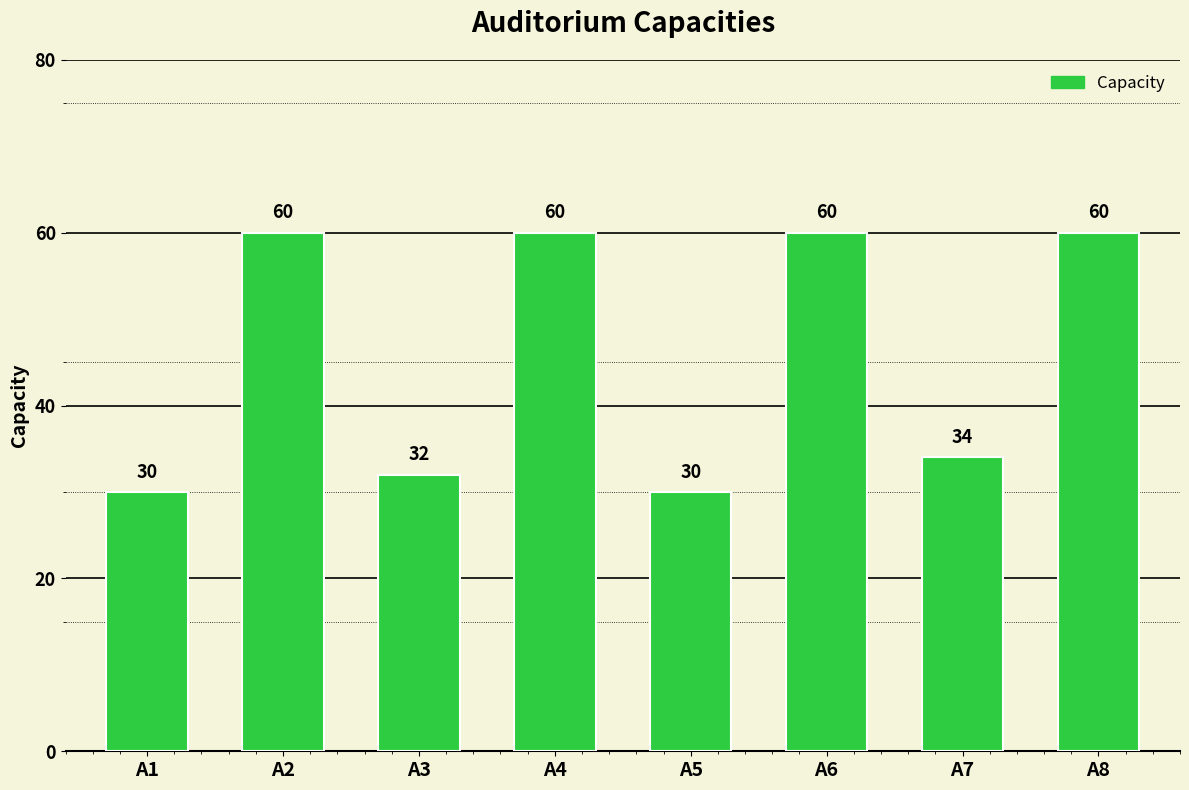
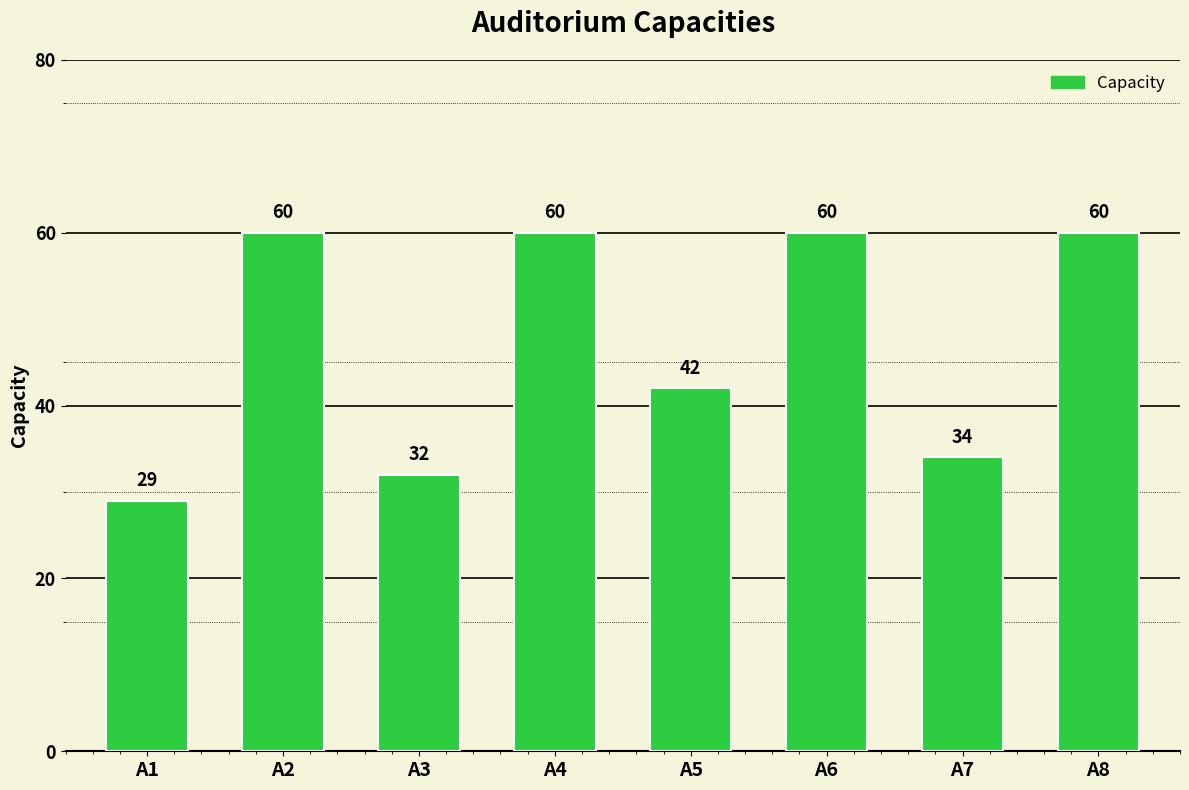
  {
-   "A1": 30,
+   "A1": 29,
    "A2": 60,
    "A3": 32,
    "A4": 60,
-   "A5": 30,
+   "A5": 42,
    "A6": 60,
    "A7": 34,
    "A8": 60
  }
